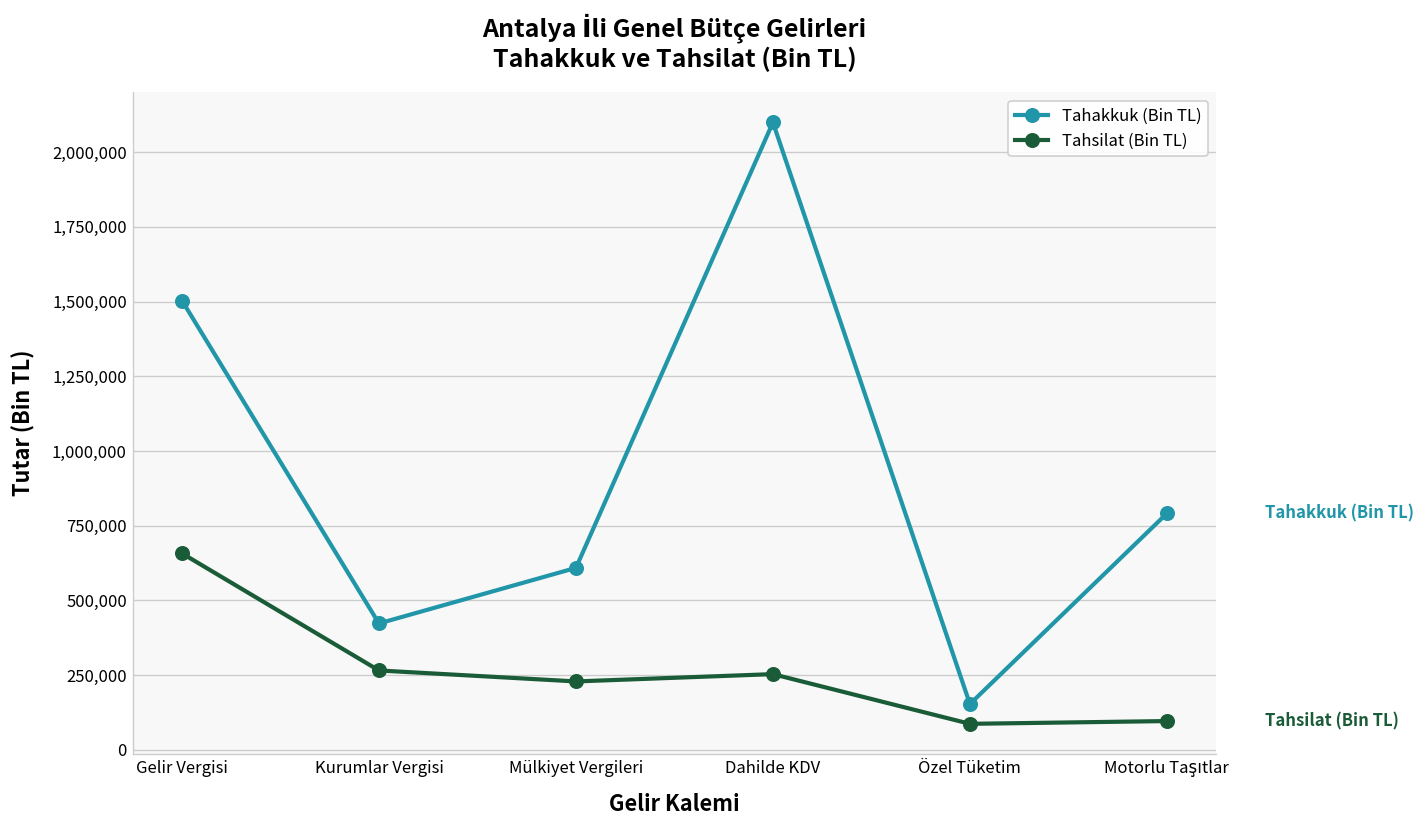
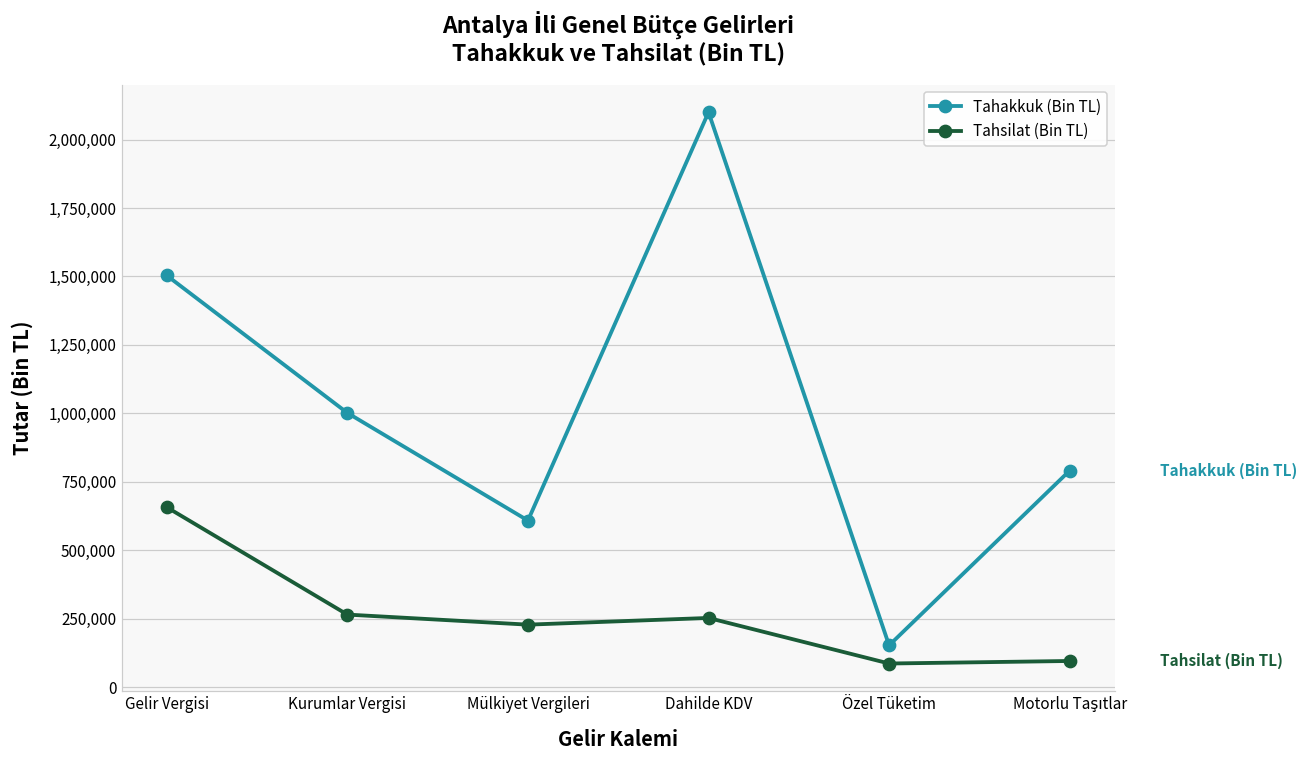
  {
    "Tahakkuk (Bin TL)": {
      "Gelir Vergisi": "1,500,000",
-     "Kurumlar Vergisi": "420,000",
+     "Kurumlar Vergisi": "1,000,000",
      "Mülkiyet Vergileri": "610,000",
      "Dahilde KDV": "2,100,000",
      "Özel Tüketim": "150,000",
      "Motorlu Taşıtlar": "790,000"
    },
    "Tahsilat (Bin TL)": {
      "Gelir Vergisi": "660,000",
      "Kurumlar Vergisi": "270,000",
      "Mülkiyet Vergileri": "230,000",
      "Dahilde KDV": "250,000",
      "Özel Tüketim": "90,000",
      "Motorlu Taşıtlar": "100,000"
    }
  }
